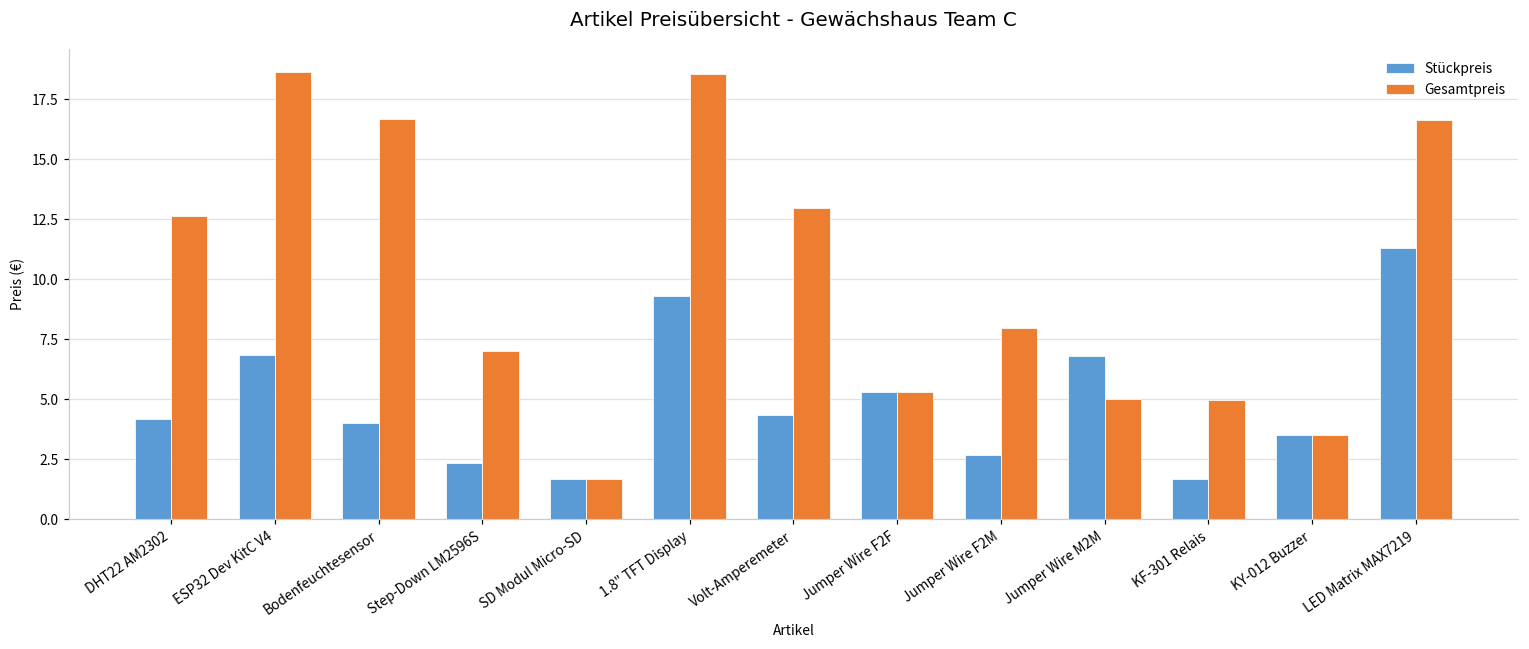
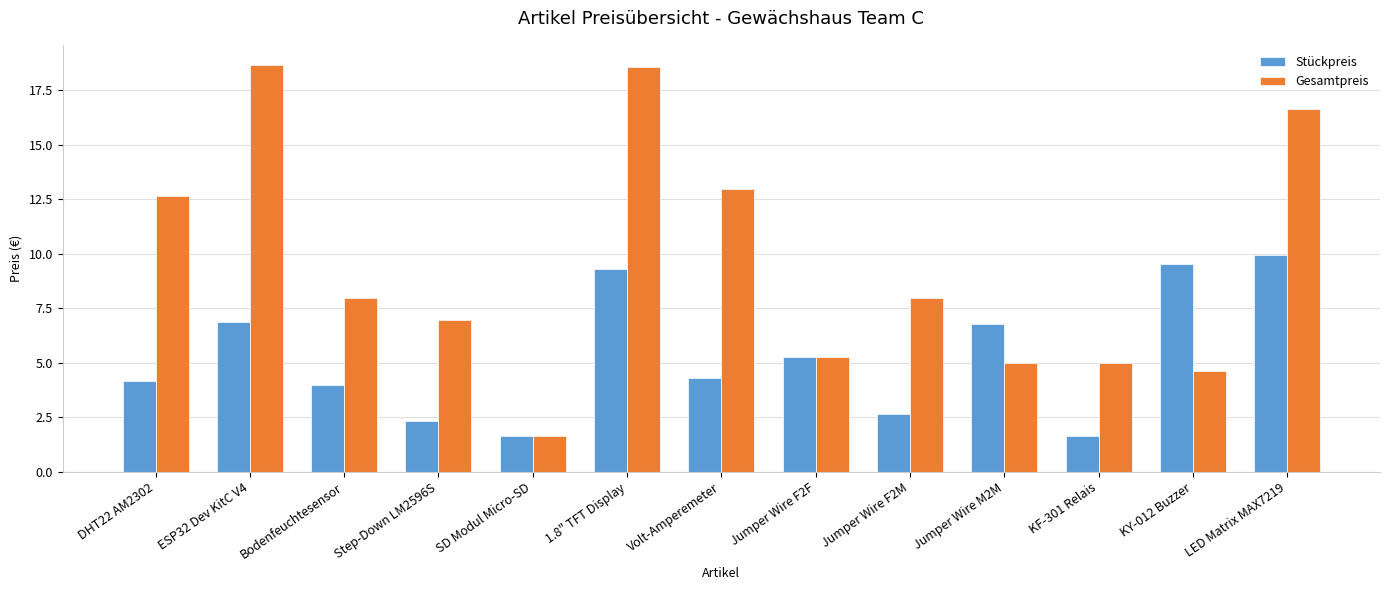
  {
    "Stückpreis": {
      "DHT22 AM2302": 4.2,
      "ESP32 Dev KitC V4": 6.9,
      "Bodenfeuchtesensor": 4.0,
      "Step-Down LM2596S": 2.3,
      "SD Modul Micro-SD": 1.7,
      "1.8\" TFT Display": 9.3,
      "Volt-Amperemeter": 4.3,
      "Jumper Wire F2F": 5.3,
      "Jumper Wire F2M": 2.7,
      "Jumper Wire M2M": 6.8,
      "KF-301 Relais": 1.7,
-     "KY-012 Buzzer": 3.5,
-     "LED Matrix MAX7219": 11.3
+     "KY-012 Buzzer": 9.5,
+     "LED Matrix MAX7219": 10.0
    },
    "Gesamtpreis": {
      "DHT22 AM2302": 12.7,
      "ESP32 Dev KitC V4": 18.7,
-     "Bodenfeuchtesensor": 16.7,
+     "Bodenfeuchtesensor": 8.0,
      "Step-Down LM2596S": 7.0,
      "SD Modul Micro-SD": 1.7,
      "1.8\" TFT Display": 18.6,
      "Volt-Amperemeter": 13.0,
      "Jumper Wire F2F": 5.3,
      "Jumper Wire F2M": 8.0,
      "Jumper Wire M2M": 5.0,
      "KF-301 Relais": 5.0,
-     "KY-012 Buzzer": 3.5,
+     "KY-012 Buzzer": 4.7,
      "LED Matrix MAX7219": 16.7
    }
  }
